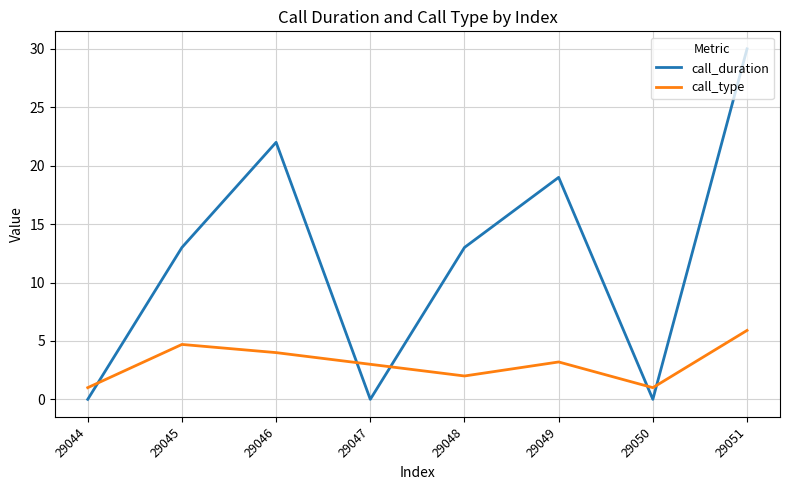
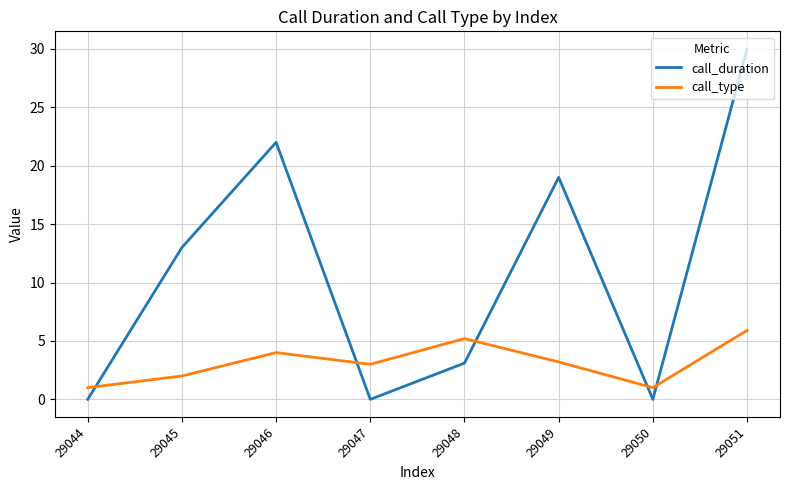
  {
    "call_duration": {
      "29044": 0.0,
      "29045": 13.0,
      "29046": 22.0,
      "29047": 0.0,
-     "29048": 13.0,
+     "29048": 3.1,
      "29049": 19.0,
      "29050": 0.0
    },
    "call_type": {
      "29044": 1.0,
-     "29045": 4.7,
+     "29045": 2.0,
      "29046": 4.0,
      "29047": 3.0,
-     "29048": 2.0,
+     "29048": 5.2,
      "29049": 3.2,
      "29050": 1.0,
      "29051": 5.9
    }
  }
